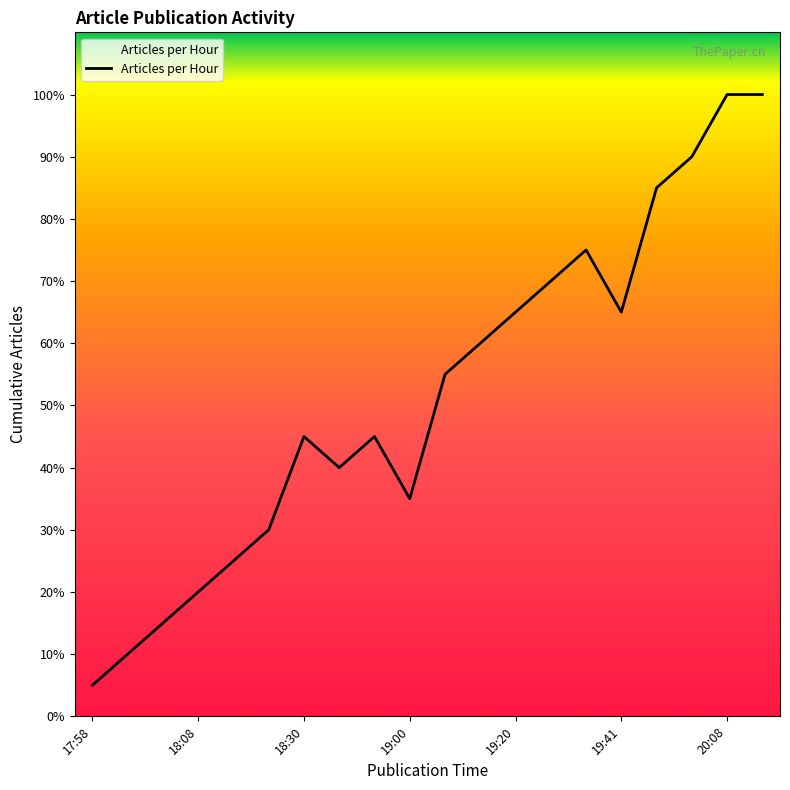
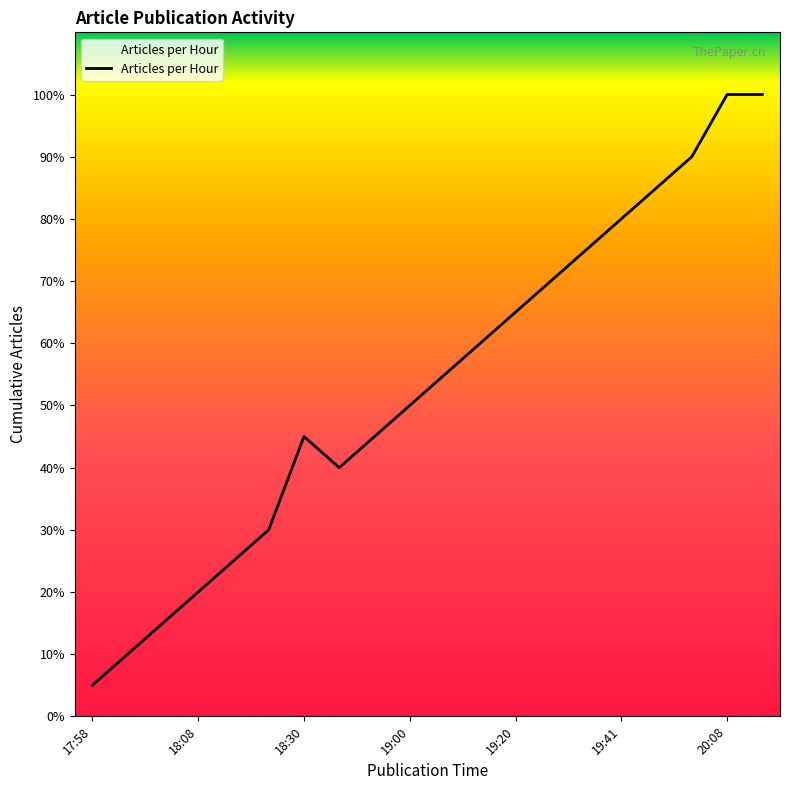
  {
    "17:58": "5%",
    "18:08": "20%",
    "18:30": "45%",
-   "19:00": "35%",
+   "19:00": "50%",
    "19:20": "65%",
-   "19:41": "65%",
+   "19:41": "80%",
    "20:08": "100%"
  }
